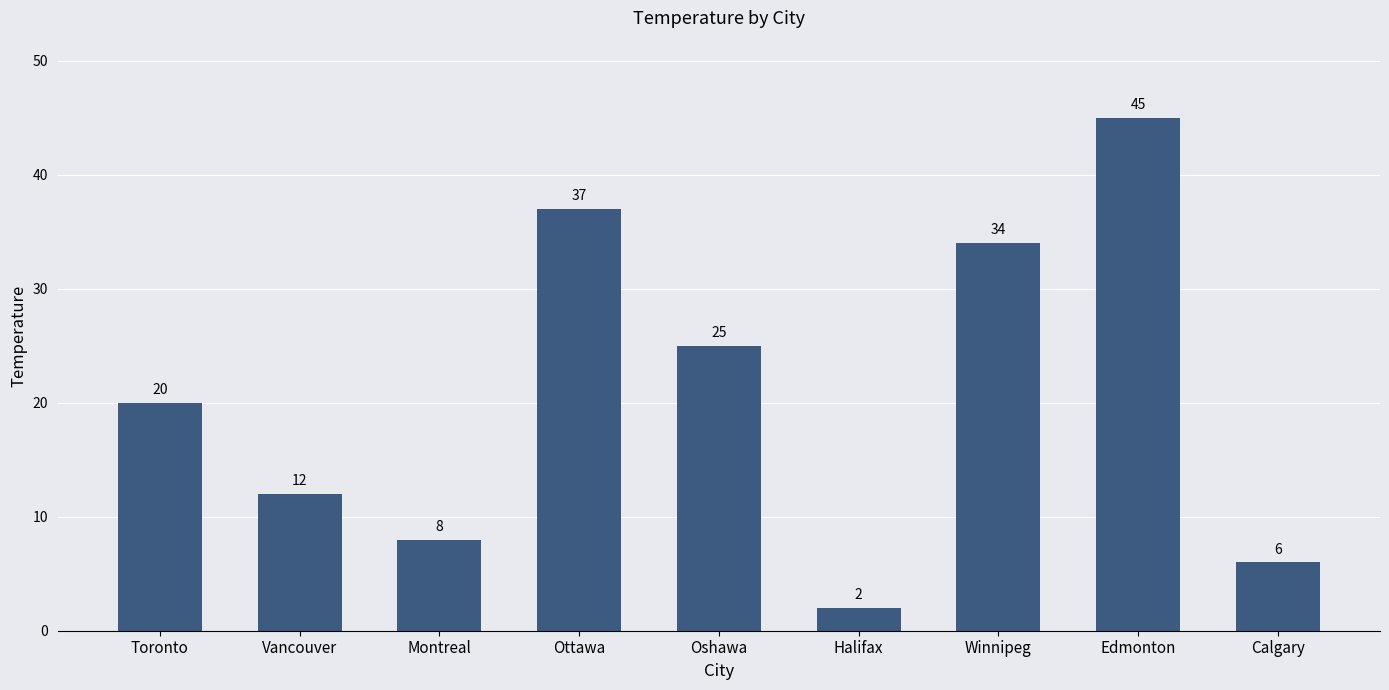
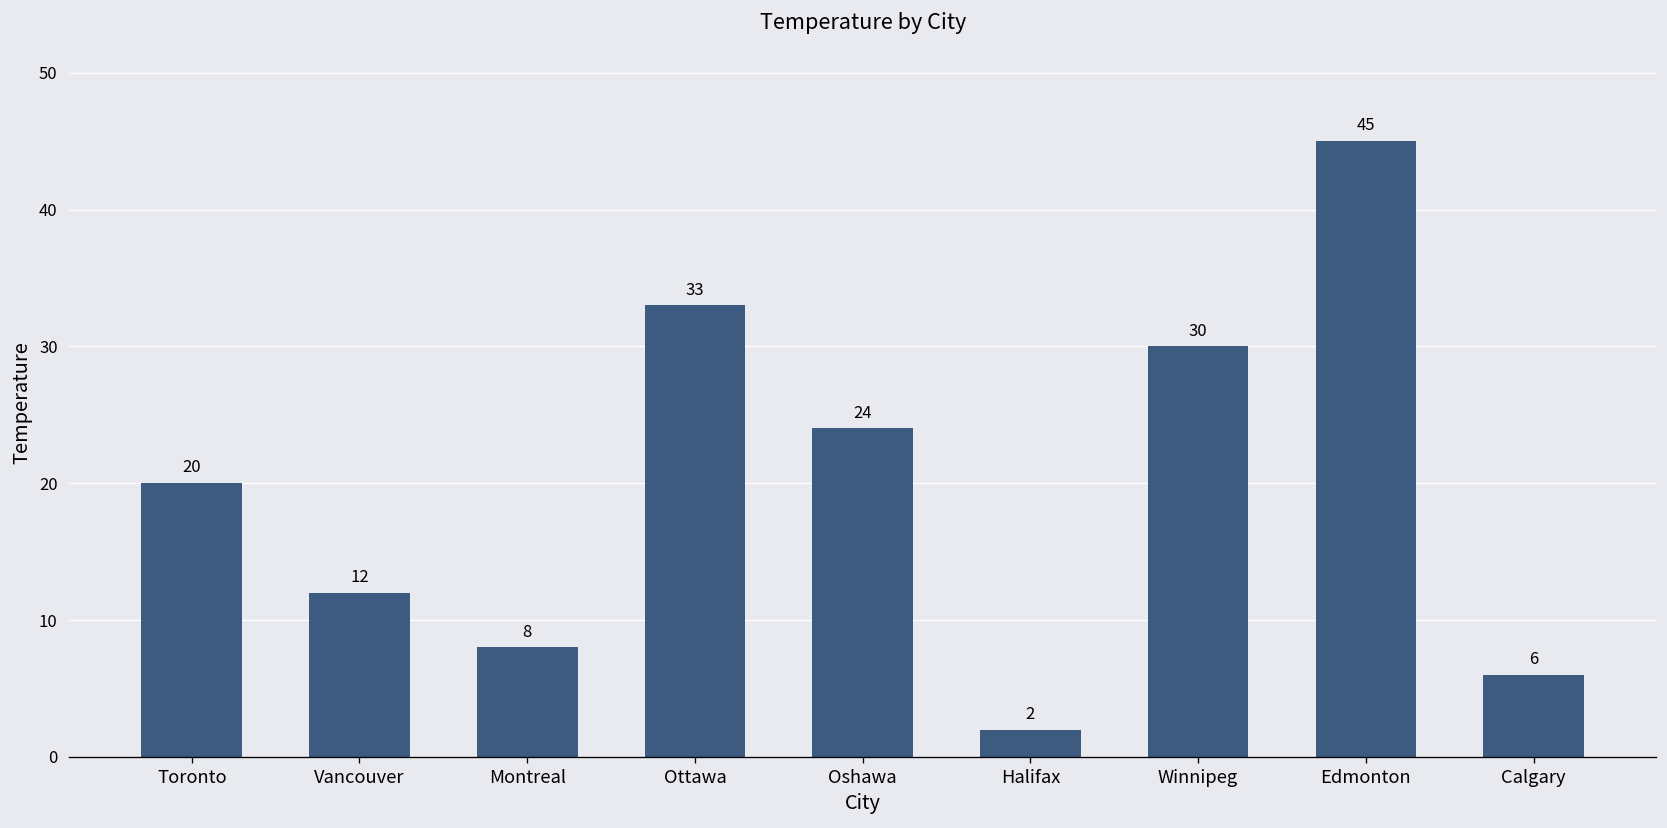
  {
    "Toronto": 20,
    "Vancouver": 12,
    "Montreal": 8,
-   "Ottawa": 37,
-   "Oshawa": 25,
+   "Ottawa": 33,
+   "Oshawa": 24,
    "Halifax": 2,
-   "Winnipeg": 34,
+   "Winnipeg": 30,
    "Edmonton": 45,
    "Calgary": 6
  }
